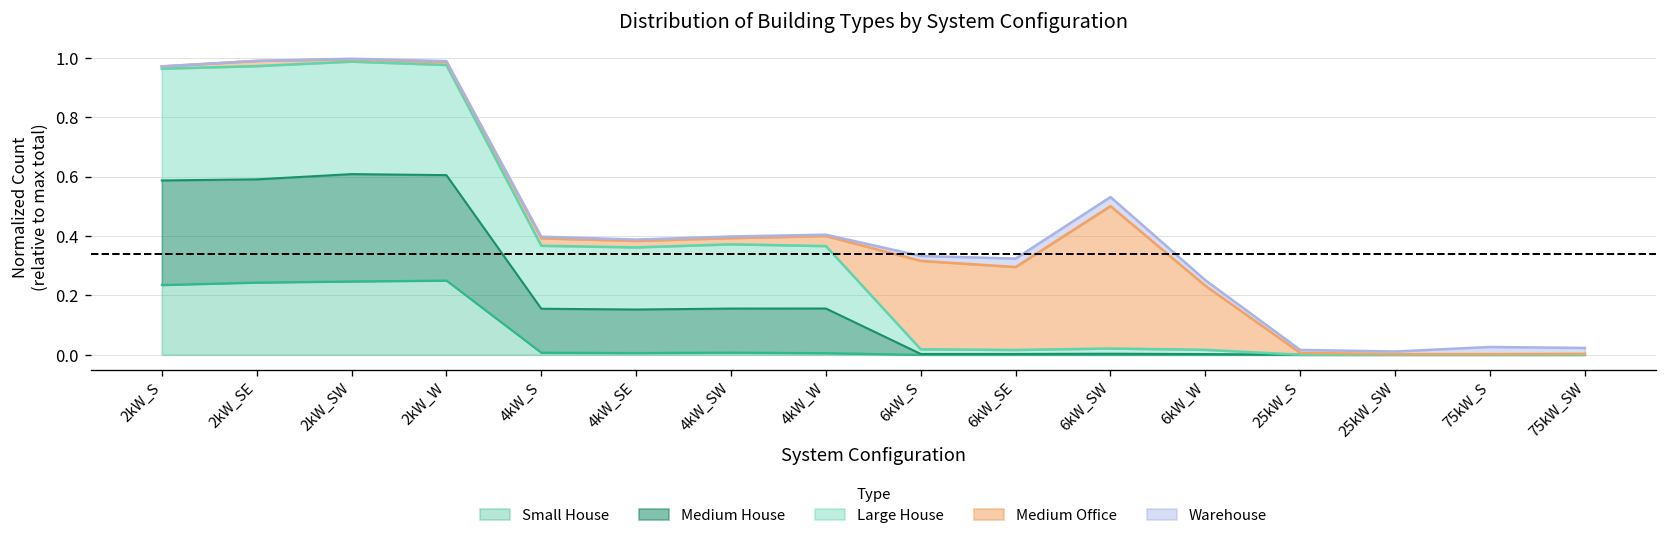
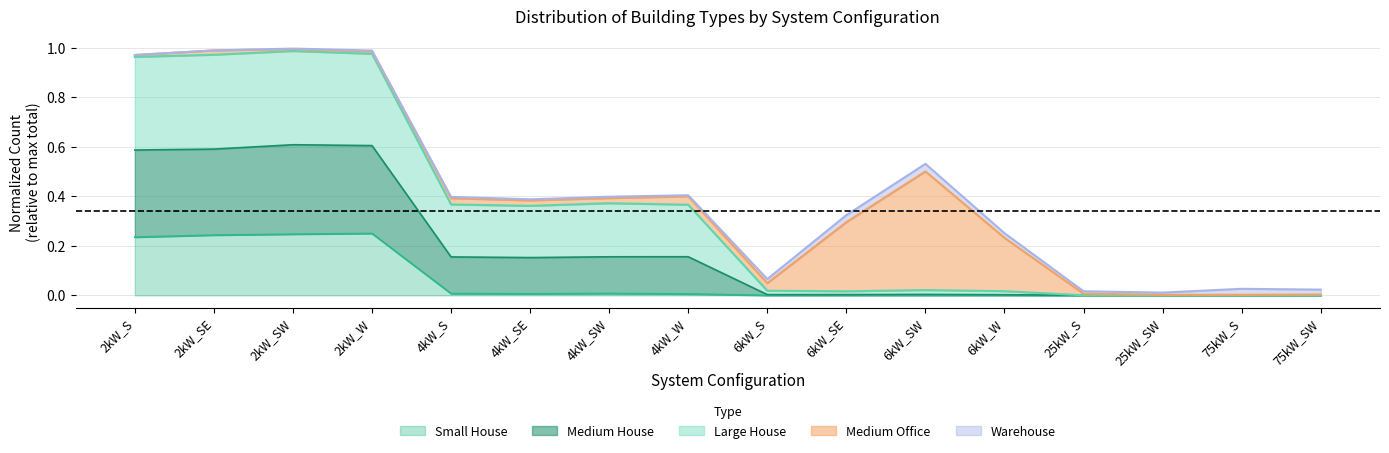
  {
    "Medium Office": {
-     "6kW_S": 0.30,
+     "6kW_S": 0.03,
      "6kW_SE": 0.28,
      "6kW_SW": 0.48,
      "6kW_W": 0.22
    }
  }
